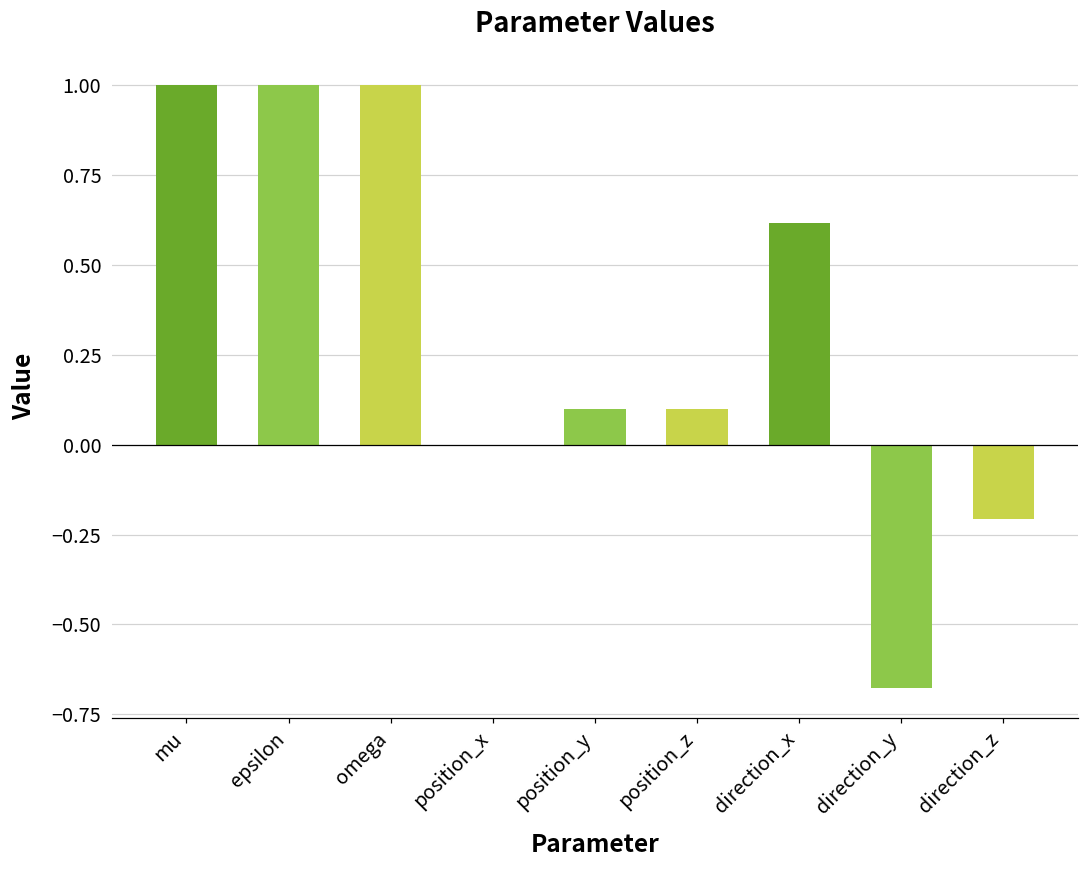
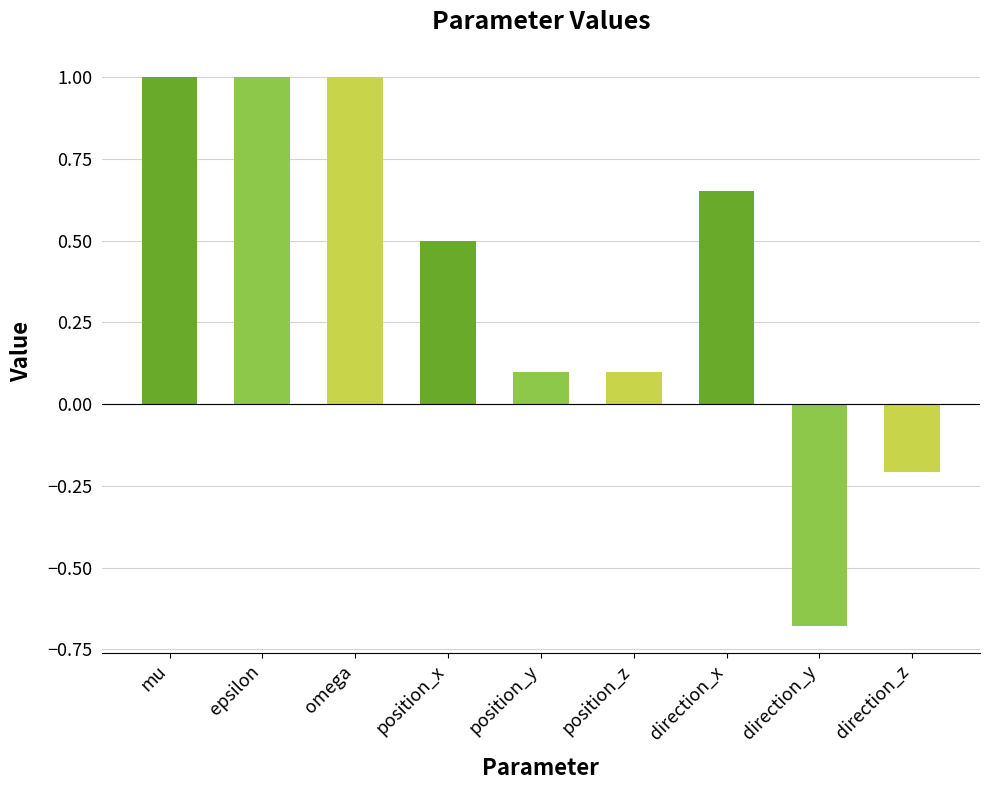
  {
    "mu": 1.00,
    "epsilon": 1.00,
    "omega": 1.00,
-   "position_x": 0.0,
+   "position_x": 0.5,
    "position_y": 0.10,
    "position_z": 0.10,
-   "direction_x": 0.62,
+   "direction_x": 0.65,
    "direction_y": -0.68,
    "direction_z": -0.21
  }
